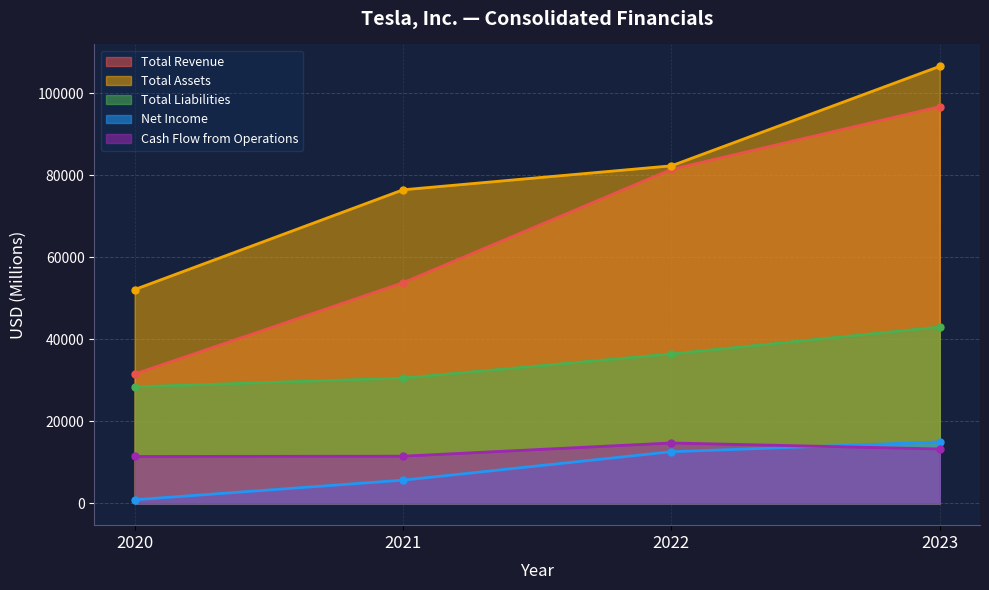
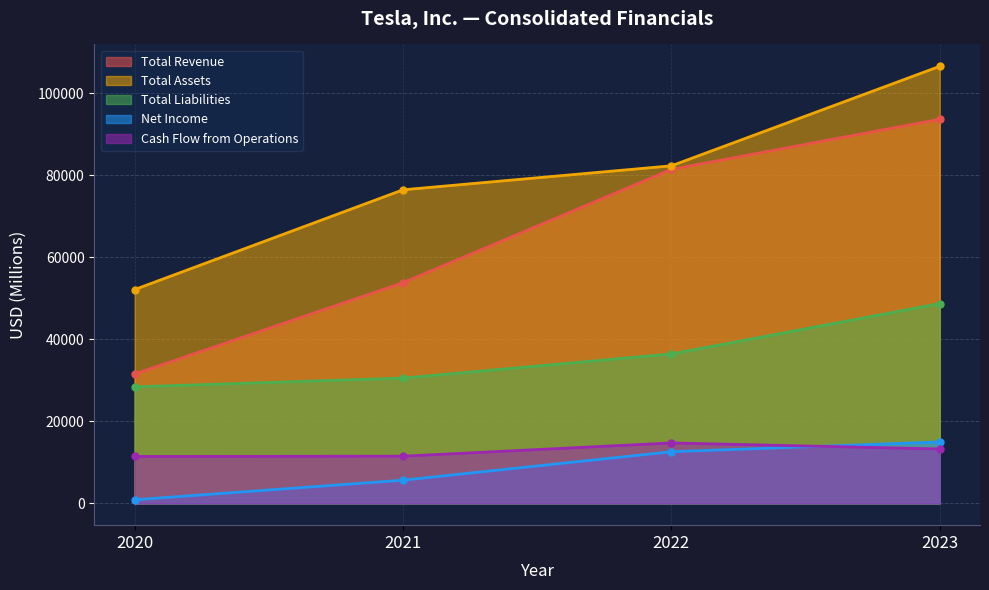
  {
    "Total Revenue": {
      "2020": 32000,
      "2021": 54000,
      "2022": 81000,
-     "2023": 97000
+     "2023": 94000
    },
    "Total Assets": {
      "2020": 52000,
      "2021": 76000,
      "2022": 82000,
      "2023": 107000
    },
    "Total Liabilities": {
      "2020": 28000,
      "2021": 31000,
      "2022": 36000,
-     "2023": 43000
+     "2023": 49000
    },
    "Net Income": {
      "2020": 1000,
      "2021": 6000,
      "2022": 13000,
      "2023": 15000
    },
    "Cash Flow from Operations": {
      "2020": 11000,
      "2021": 11000,
      "2022": 15000,
      "2023": 13000
    }
  }
